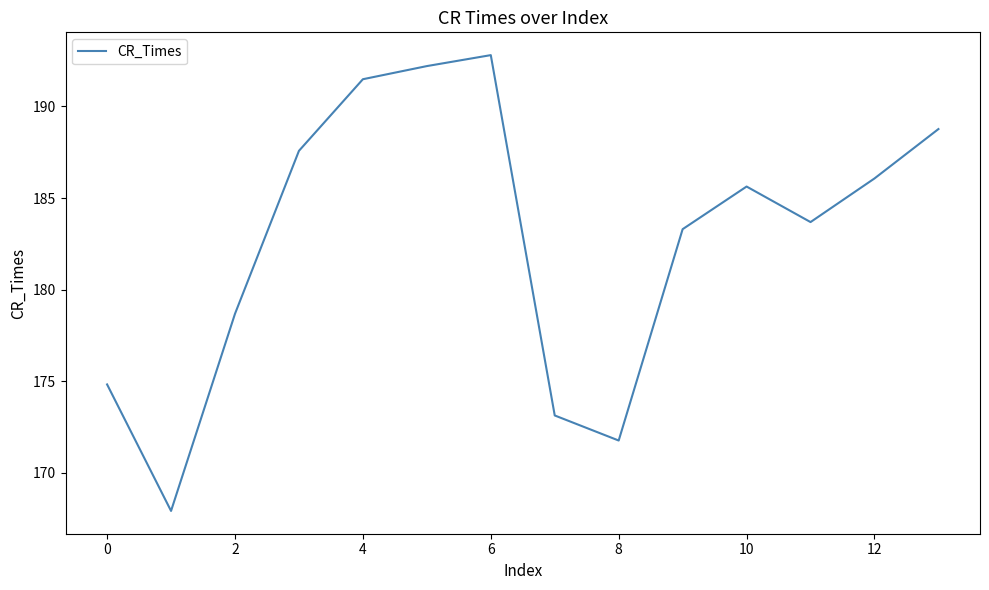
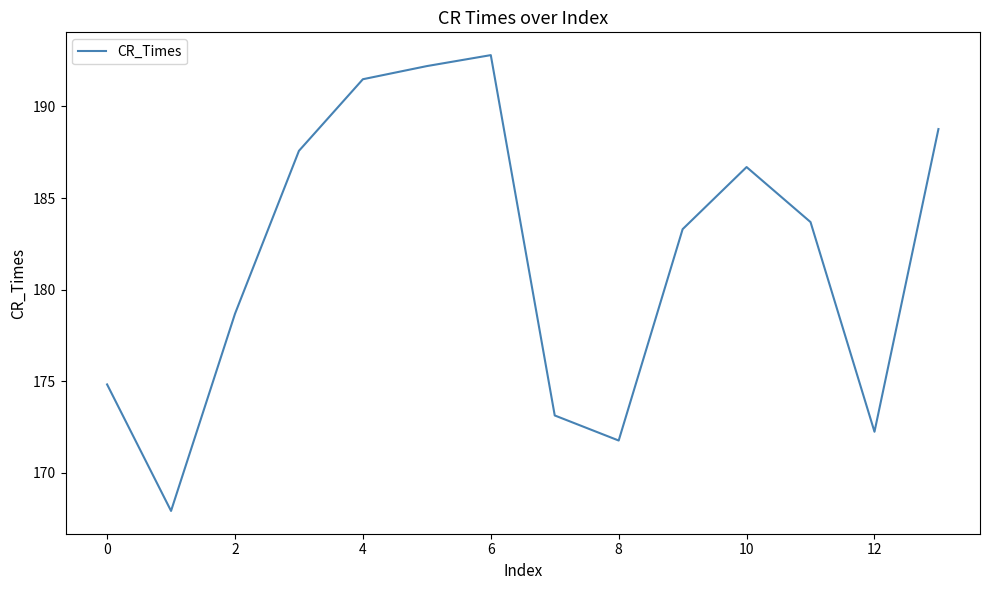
  {
    "0": 174.8,
    "2": 178.7,
    "4": 191.5,
    "6": 192.8,
    "8": 171.8,
-   "10": 185.6,
-   "12": 186.1
+   "10": 186.7,
+   "12": 172.2
  }
